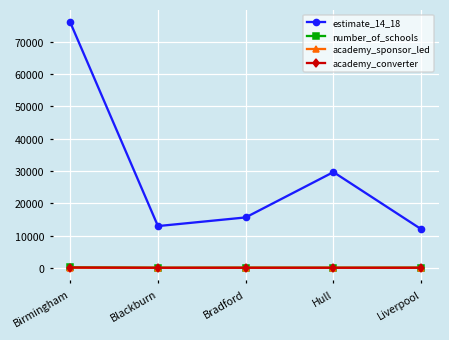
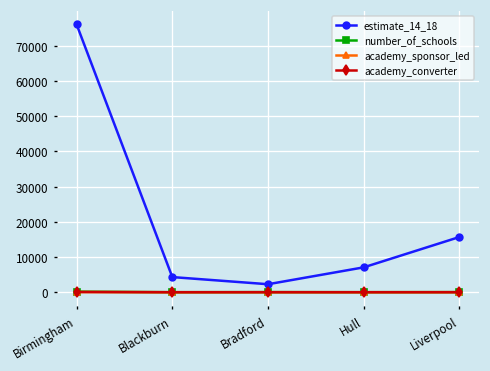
  {
    "estimate_14_18": {
      "Birmingham": 76000,
-     "Blackburn": 13000,
-     "Bradford": 16000,
-     "Hull": 30000,
-     "Liverpool": 12000
+     "Blackburn": 4000,
+     "Bradford": 2000,
+     "Hull": 7000,
+     "Liverpool": 16000
    },
    "academy_converter": {
      "Birmingham": 0,
      "Blackburn": 0,
      "Bradford": 0,
      "Hull": 0,
      "Liverpool": 0
    }
  }
